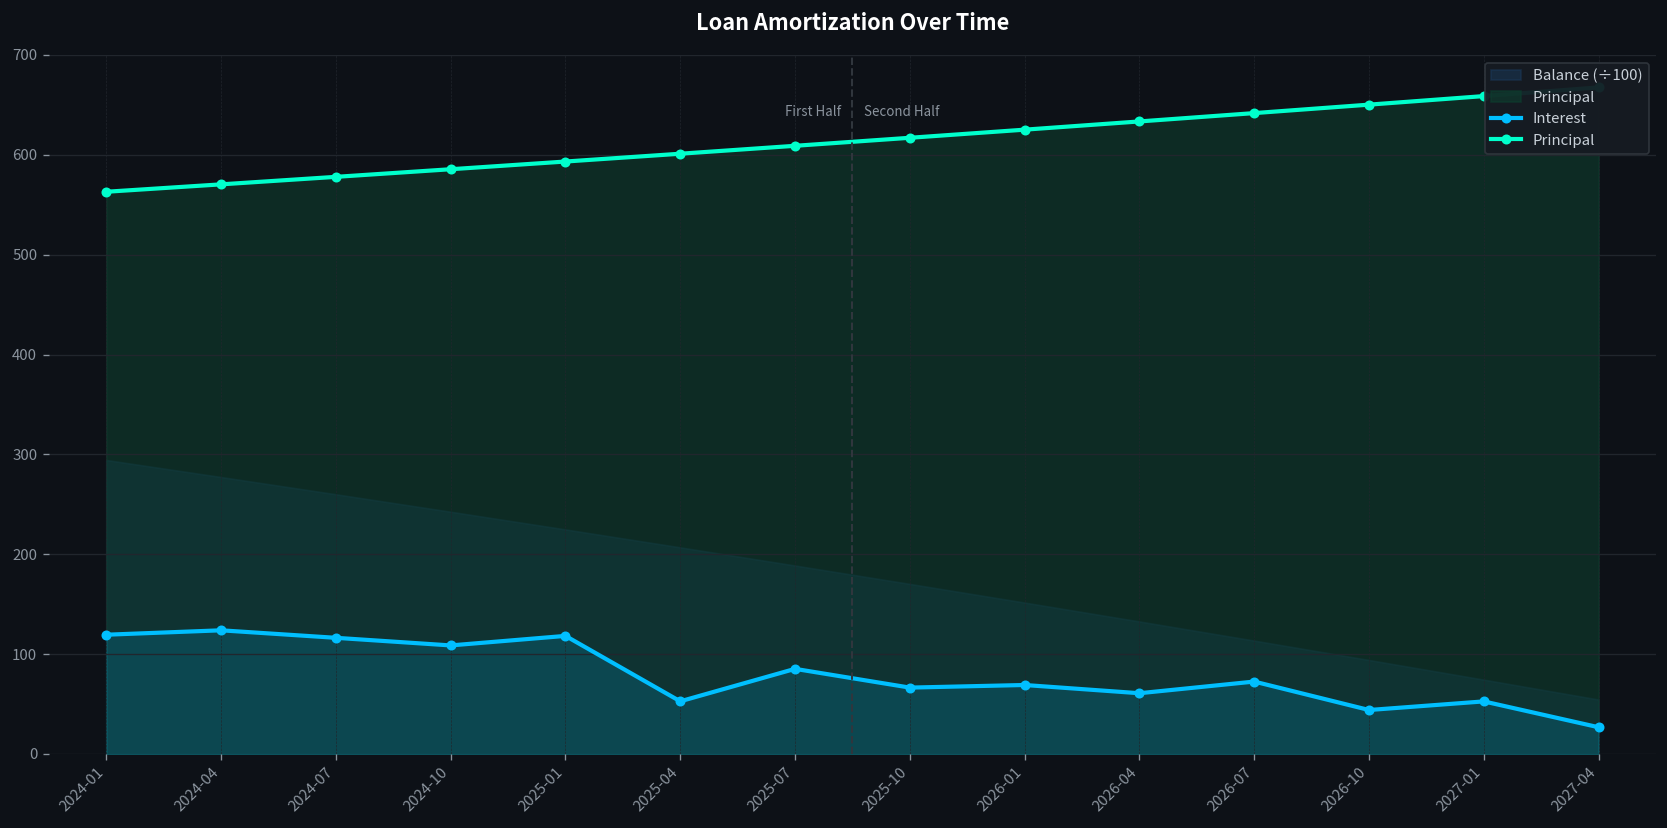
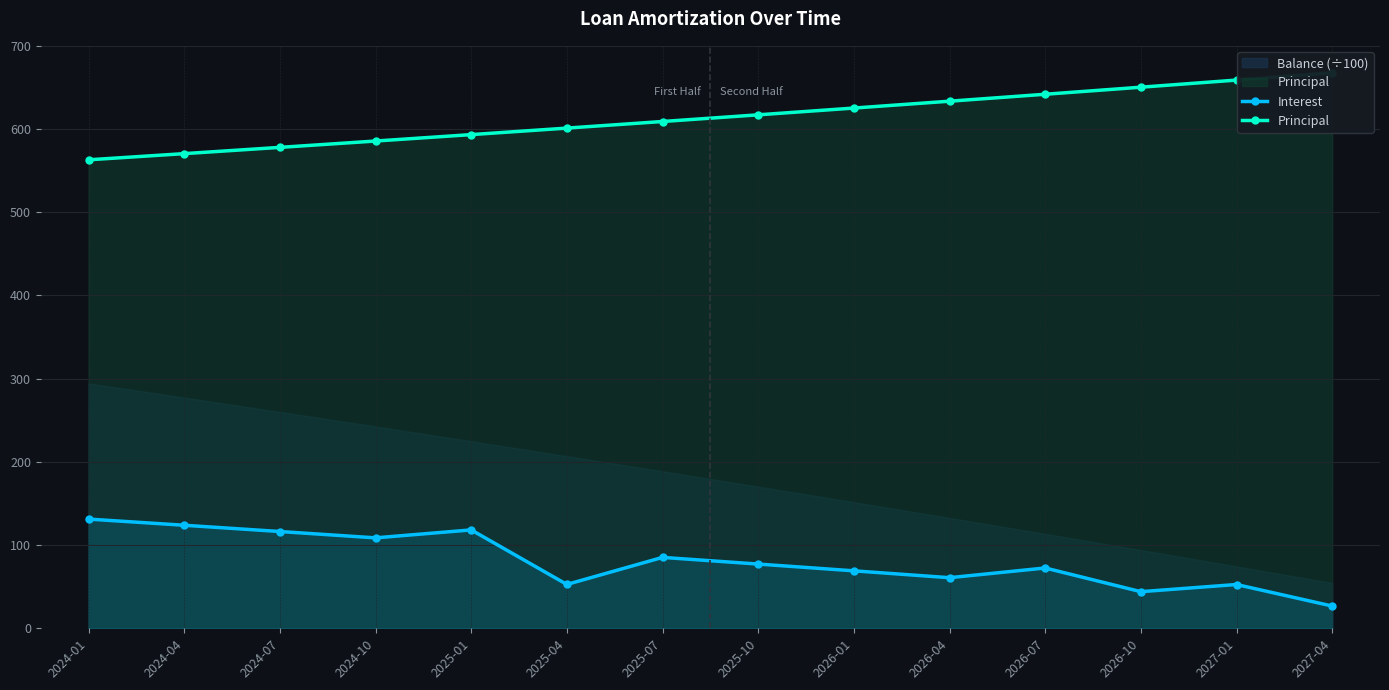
  {
    "Interest": {
-     "2024-01": 120,
+     "2024-01": 130,
      "2024-04": 120,
      "2024-07": 120,
      "2024-10": 110,
      "2025-01": 120,
      "2025-04": 50,
      "2025-07": 90,
-     "2025-10": 70,
+     "2025-10": 80,
      "2026-01": 70,
      "2026-04": 60,
      "2026-07": 70,
      "2026-10": 40,
      "2027-01": 50,
      "2027-04": 30
    }
  }
